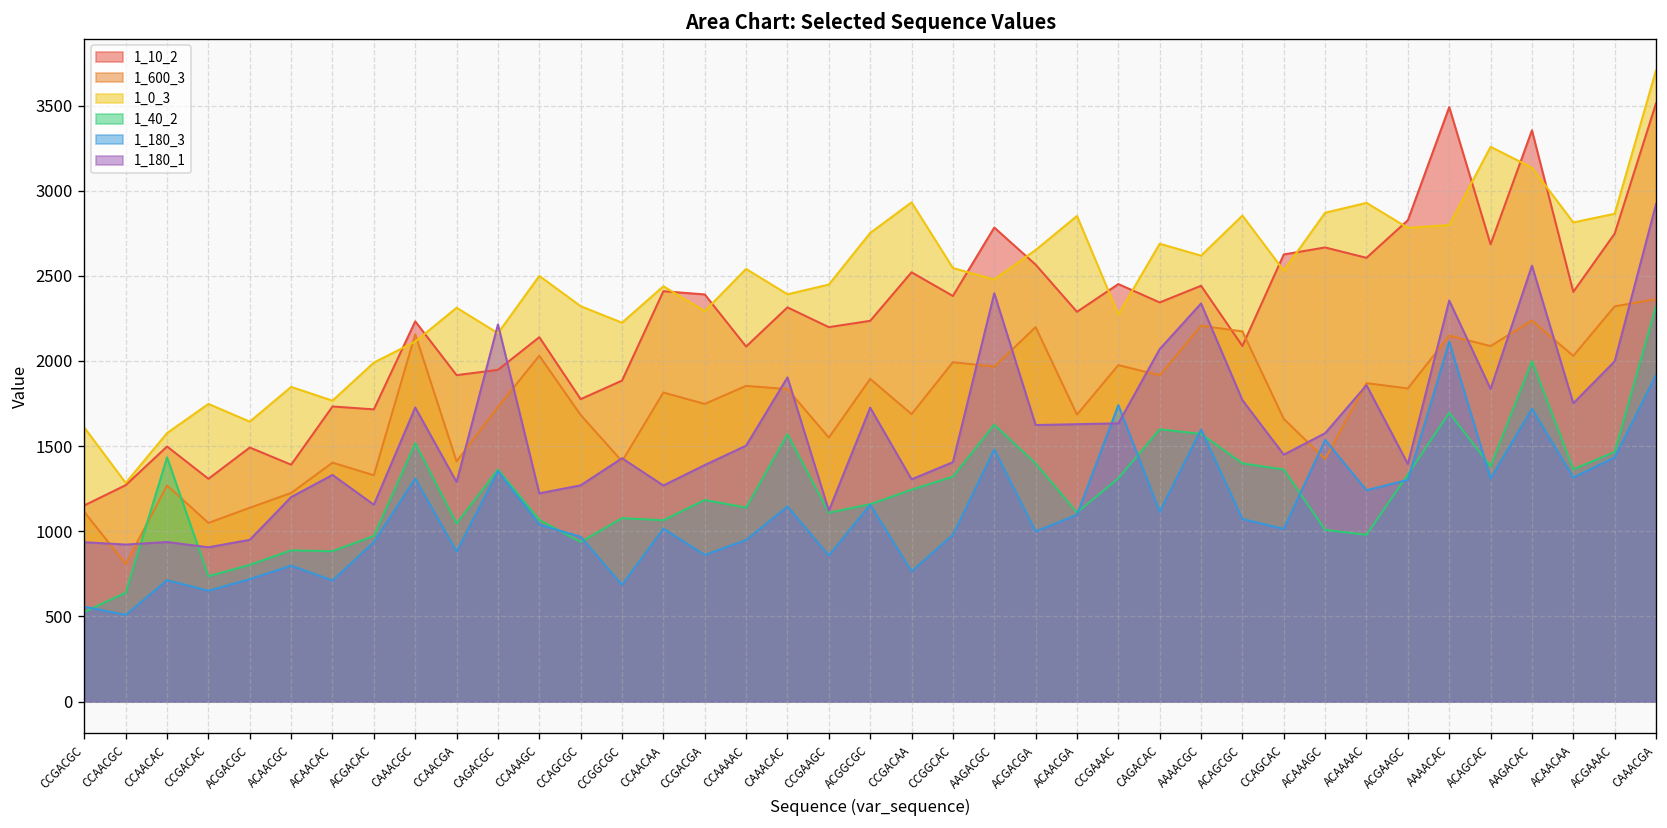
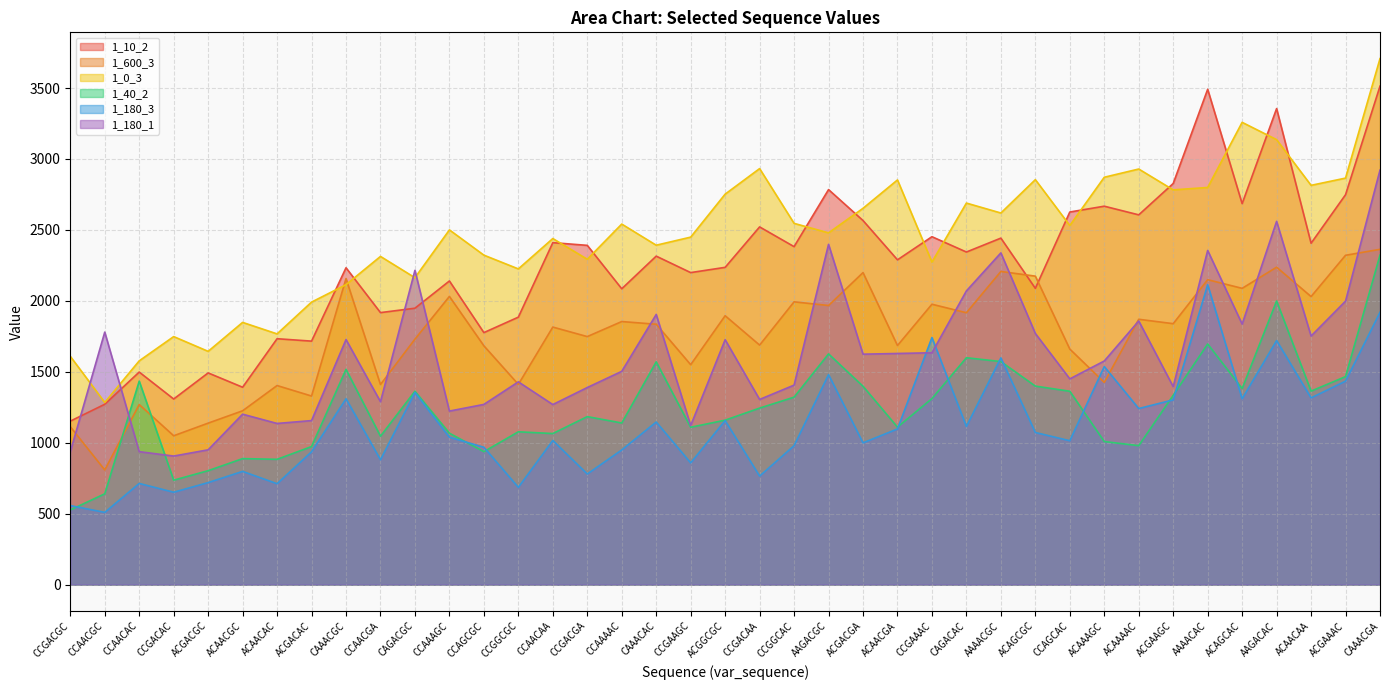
  {
    "1_40_2": {
      "CCGACGC": 530,
      "CCAACGC": 640,
      "CCAACAC": 1430,
      "CCGACAC": 740,
      "ACGACGC": 800,
      "ACAACGC": 890,
      "ACAACAC": 880,
      "ACGACAC": 970,
      "CAAACGC": 1520,
      "CCAACGA": 1050,
      "CCAAAGC": 1070,
      "CCAGCGC": 940,
      "CCGGCGC": 1080,
      "CCAACAA": 1060,
      "CCGACGA": 1180,
      "CCAAAAC": 1140,
      "CAAACAC": 1570,
      "CCGACAA": 1240,
      "CCGGCAC": 1320,
      "AAGACGC": 1630,
      "ACGACGA": 1400,
      "CCGAAAC": 1310,
      "CAGACAC": 1600,
      "AAAACGC": 1570,
      "ACAGCGC": 1400,
      "CCAGCAC": 1360,
      "ACAAAGC": 1010,
      "ACAAAAC": 980,
      "ACGAAGC": 1330,
      "AAAACAC": 1700,
      "ACAGCAC": 1380,
      "AAGACAC": 2000,
      "ACAACAA": 1360,
      "ACGAAAC": 1470,
      "CAAACGA": 2320
    },
    "1_180_3": {
      "CCGACGC": 560,
      "CCAACGC": 510,
      "CCAACAC": 710,
      "CCGACAC": 650,
      "ACGACGC": 720,
      "ACAACGC": 800,
      "ACAACAC": 710,
      "ACGACAC": 940,
      "CAAACGC": 1310,
      "CCAACGA": 880,
      "CCAAAGC": 1040,
      "CCAGCGC": 970,
      "CCGGCGC": 690,
      "CCAACAA": 1020,
-     "CCGACGA": 860,
+     "CCGACGA": 780,
      "CCAAAAC": 950,
      "CAAACAC": 1150,
      "CCGAAGC": 860,
      "CCGACAA": 770,
      "CCGGCAC": 980,
      "AAGACGC": 1480,
      "ACGACGA": 1000,
      "CCGAAAC": 1740,
      "CAGACAC": 1110,
      "AAAACGC": 1600,
      "ACAGCGC": 1070,
      "CCAGCAC": 1010,
      "ACAAAGC": 1540,
      "ACAAAAC": 1240,
      "ACGAAGC": 1300,
      "AAAACAC": 2110,
      "ACAGCAC": 1310,
      "AAGACAC": 1720,
      "ACAACAA": 1320,
      "ACGAAAC": 1430,
      "CAAACGA": 1920
    },
    "1_180_1": {
      "CCGACGC": 940,
-     "CCAACGC": 920,
+     "CCAACGC": 1780,
      "CCAACAC": 940,
      "CCGACAC": 910,
      "ACGACGC": 950,
      "ACAACGC": 1200,
-     "ACAACAC": 1330,
+     "ACAACAC": 1140,
      "ACGACAC": 1160,
      "CAAACGC": 1730,
      "CCAACGA": 1290,
      "CAGACGC": 2210,
      "CCAAAGC": 1220,
      "CCAGCGC": 1270,
      "CCGGCGC": 1430,
      "CCAACAA": 1270,
      "CCGACGA": 1390,
      "CCAAAAC": 1500,
      "CAAACAC": 1900,
      "ACGGCGC": 1730,
      "CCGACAA": 1310,
      "CCGGCAC": 1410,
      "AAGACGC": 2400,
      "ACGACGA": 1620,
      "ACAACGA": 1630,
      "CCGAAAC": 1630,
      "CAGACAC": 2070,
      "AAAACGC": 2340,
      "ACAGCGC": 1770,
      "CCAGCAC": 1450,
      "ACAAAGC": 1580,
      "ACGAAGC": 1400,
      "AAAACAC": 2360,
      "ACAGCAC": 1840,
      "AAGACAC": 2560,
      "ACAACAA": 1750,
      "ACGAAAC": 2000,
      "CAAACGA": 2920
    }
  }
